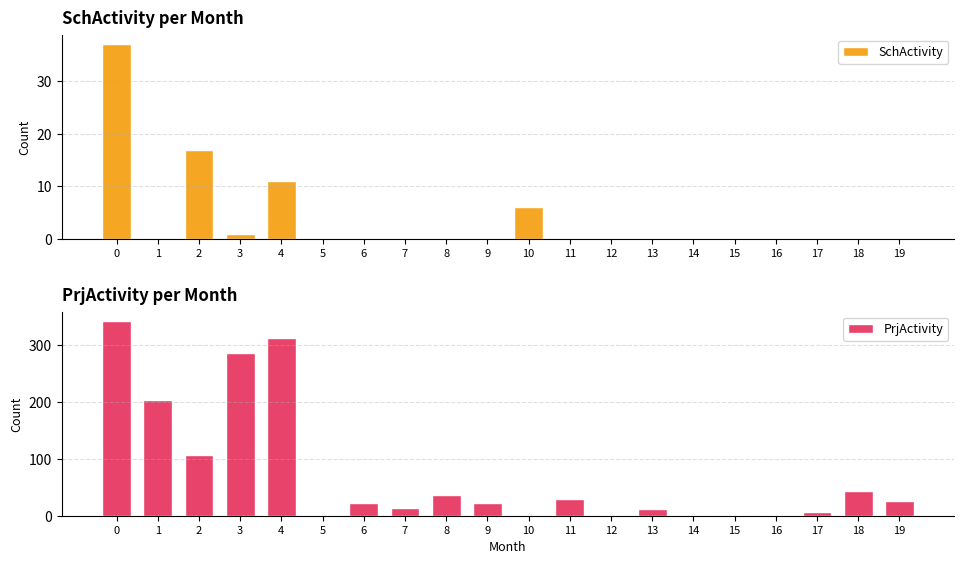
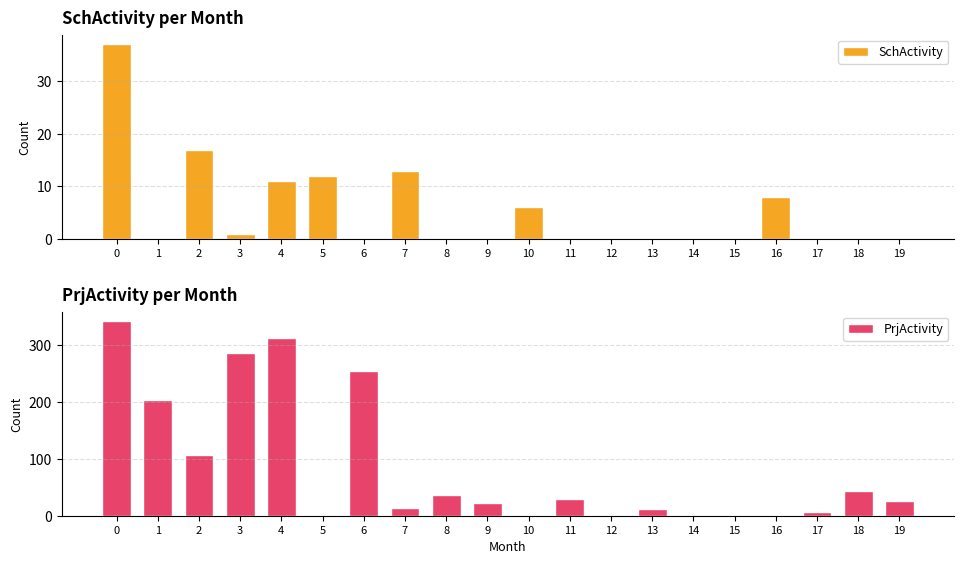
  {
    "SchActivity per Month": {
      "0": 37,
      "1": 0,
      "2": 17,
      "3": 1,
      "4": 11,
-     "5": 0,
+     "5": 12,
      "6": 0,
-     "7": 0,
+     "7": 13,
      "8": 0,
      "9": 0,
      "10": 6,
      "11": 0,
      "12": 0,
      "13": 0,
      "14": 0,
      "15": 0,
-     "16": 0,
+     "16": 8,
      "17": 0,
      "18": 0,
      "19": 0
    },
    "PrjActivity per Month": {
      "0": 340,
      "1": 200,
      "2": 110,
      "3": 290,
      "4": 310,
      "5": 0,
-     "6": 20,
+     "6": 260,
      "7": 10,
      "8": 40,
      "9": 20,
      "11": 30,
      "13": 10,
      "15": 0,
      "16": 0,
      "17": 10,
      "18": 40,
      "19": 30
    }
  }
